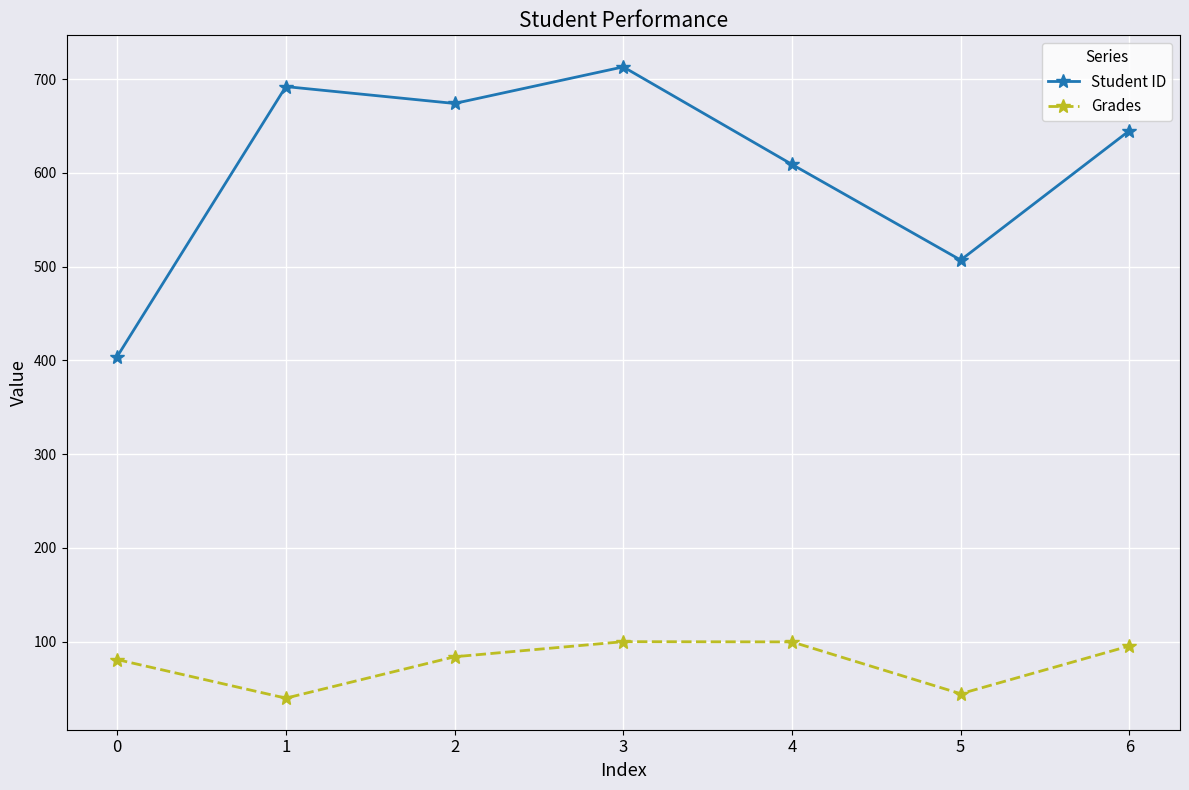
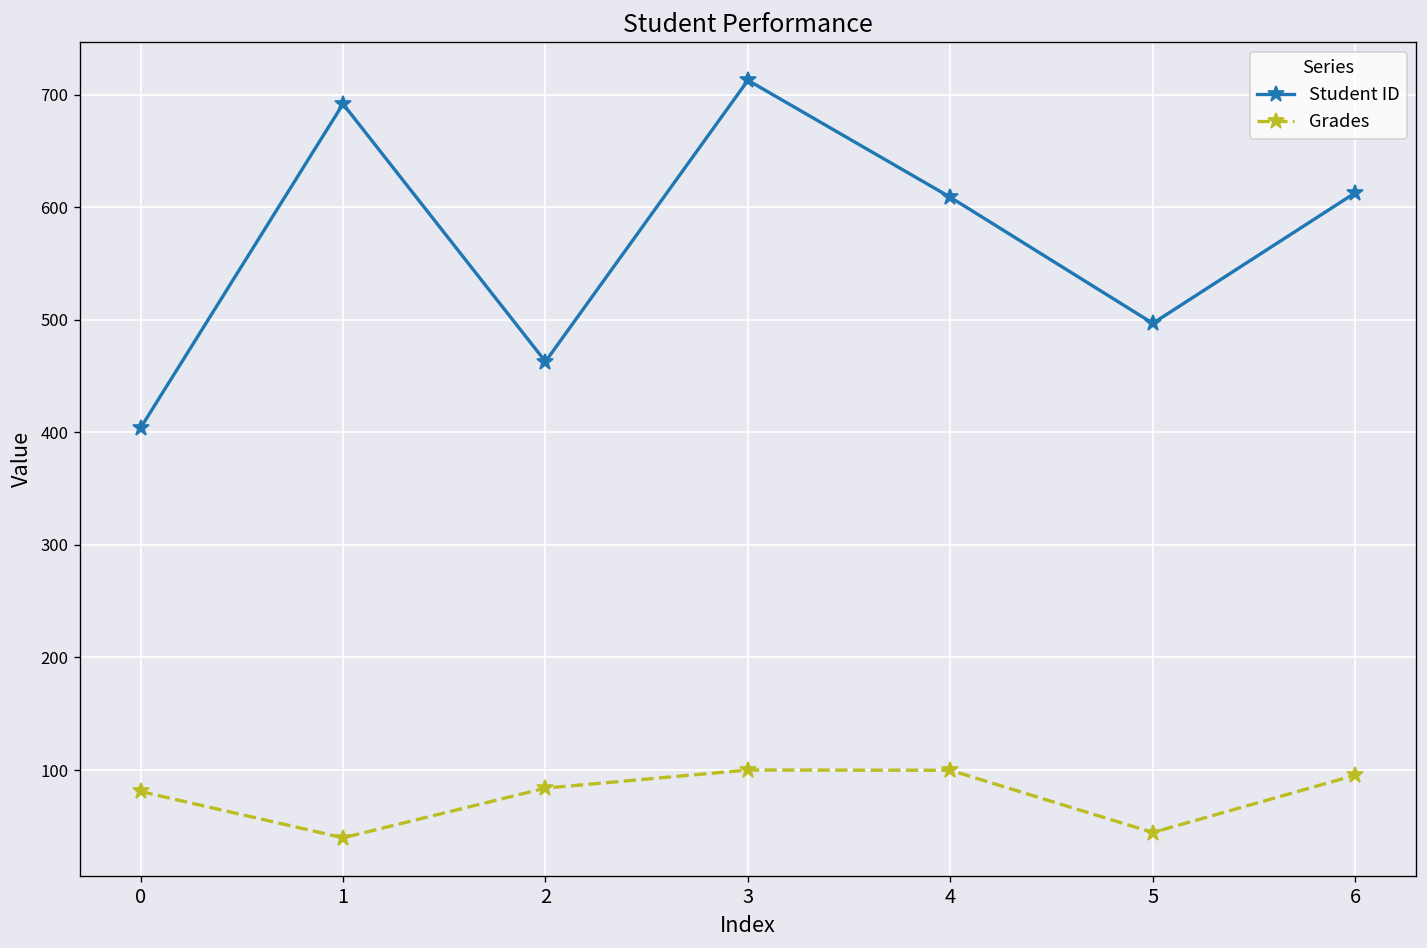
  {
    "Student ID": {
      "0": 400,
      "1": 690,
-     "2": 670,
+     "2": 460,
      "3": 710,
      "4": 610,
-     "5": 510,
-     "6": 650
+     "5": 500,
+     "6": 610
    },
    "Grades": {
      "0": 80,
      "1": 40,
      "2": 80,
      "3": 100,
      "4": 100,
      "5": 40,
      "6": 100
    }
  }
